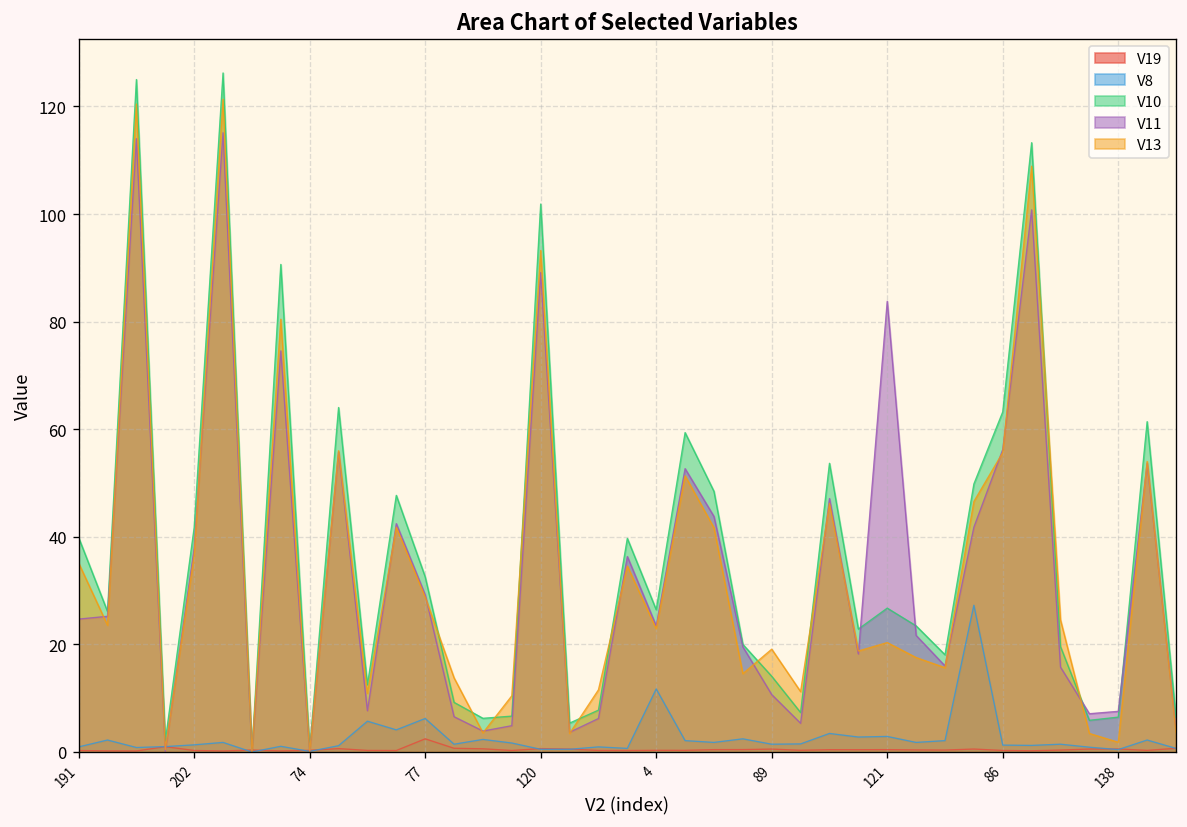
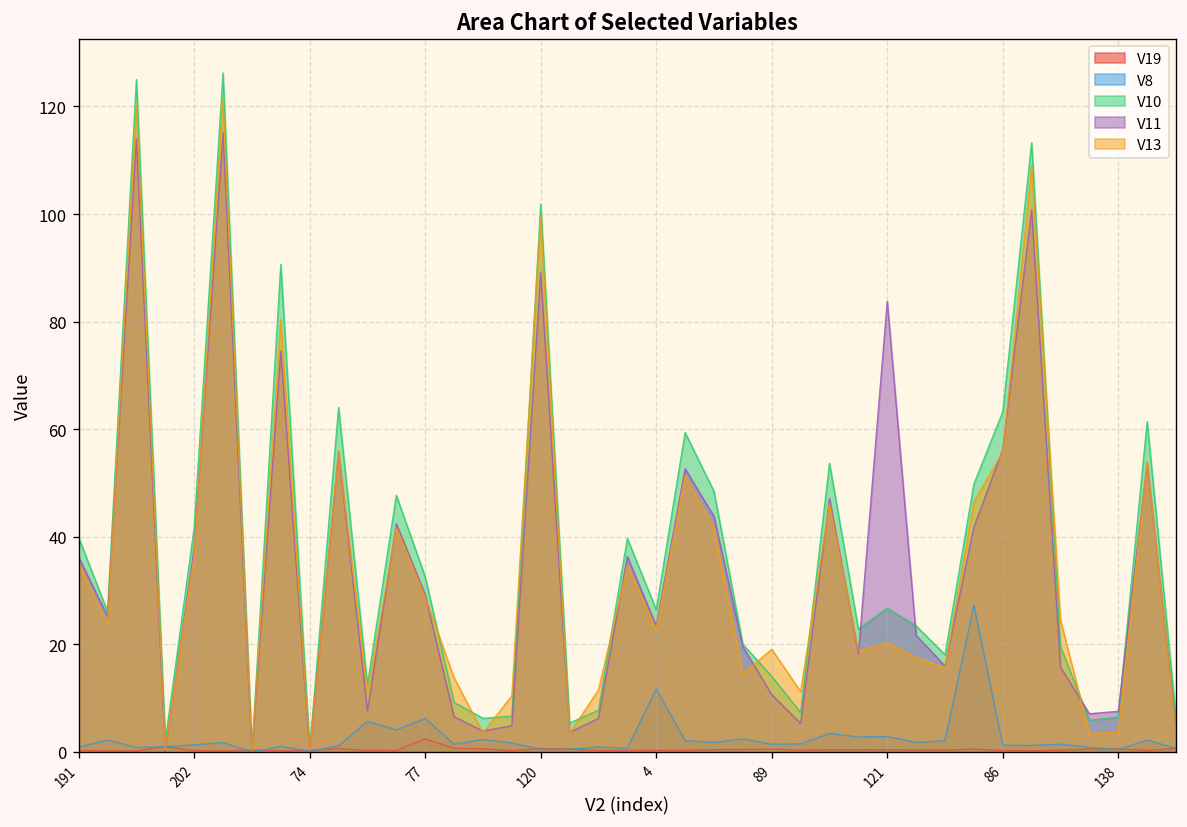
  {
    "V19": {
      "191": 0,
      "202": 0,
      "77": 2,
      "4": 0,
      "89": 1,
      "121": 0
    },
    "V8": {
      "191": 1,
      "202": 1,
      "77": 6,
      "4": 12,
      "89": 1,
      "121": 3
    },
    "V10": {
      "191": 40,
      "202": 42,
      "77": 33,
      "120": 102,
      "4": 26,
      "89": 14,
      "121": 27,
      "138": 6
    },
    "V11": {
-     "191": 25,
+     "191": 36,
      "202": 38,
      "120": 89,
      "89": 11,
      "121": 84,
      "138": 8
    },
    "V13": {
      "191": 35,
      "202": 37,
-     "120": 93,
+     "120": 100,
      "89": 19,
      "121": 20,
-     "138": 2
+     "138": 4
    }
  }
